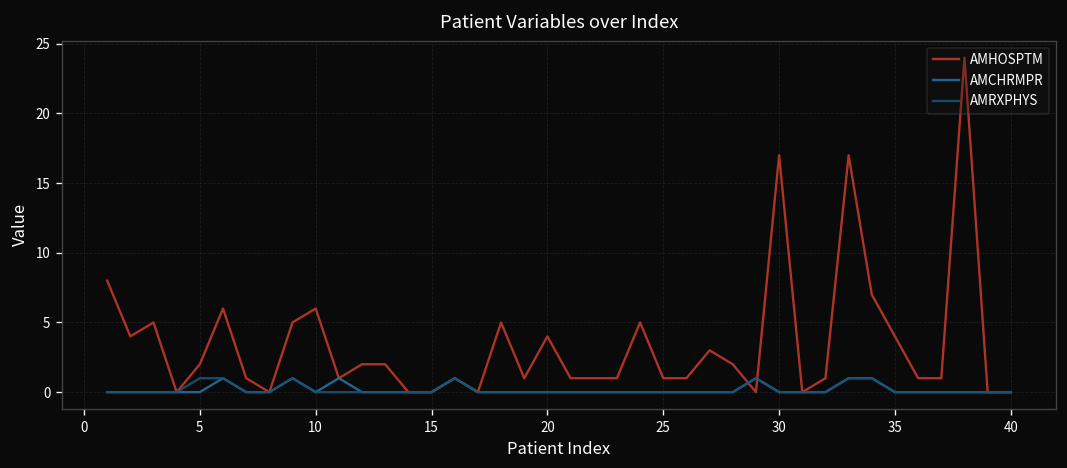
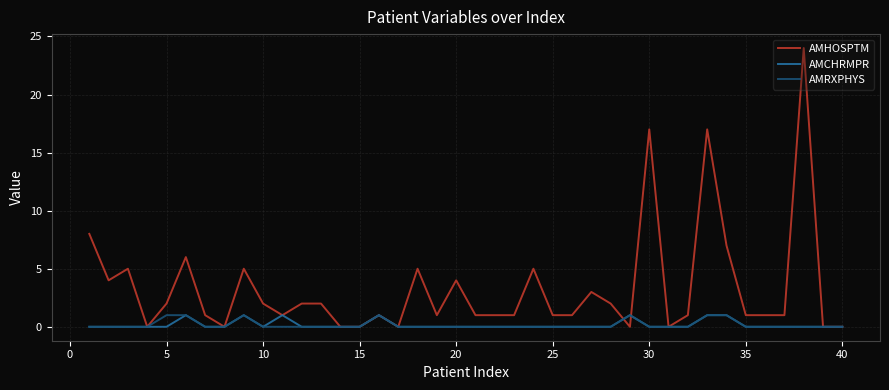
  {
    "AMHOSPTM": {
      "5": 2,
-     "10": 6,
+     "10": 2,
      "20": 4,
      "25": 1,
      "30": 17,
-     "35": 4
+     "35": 1
    }
  }
